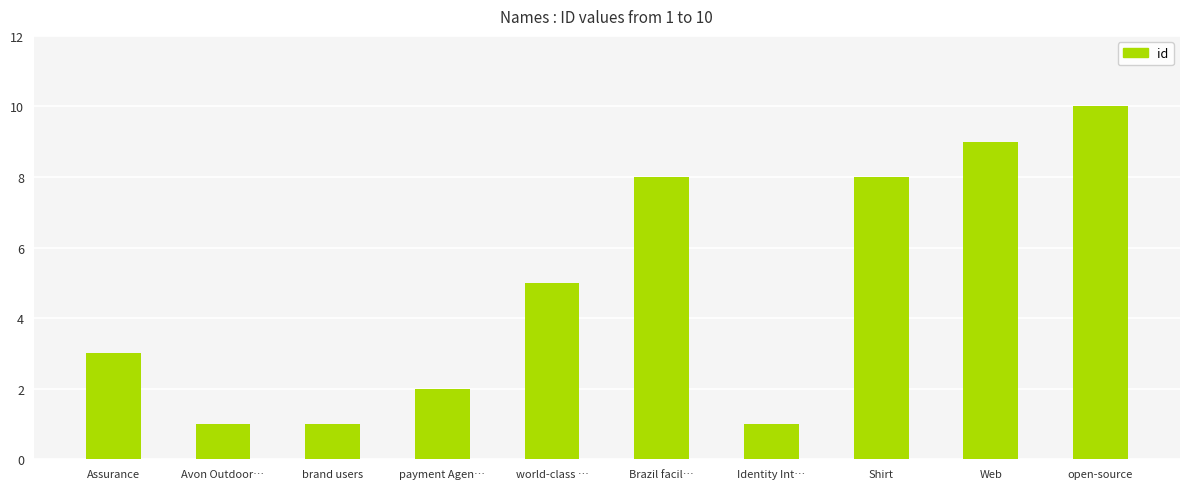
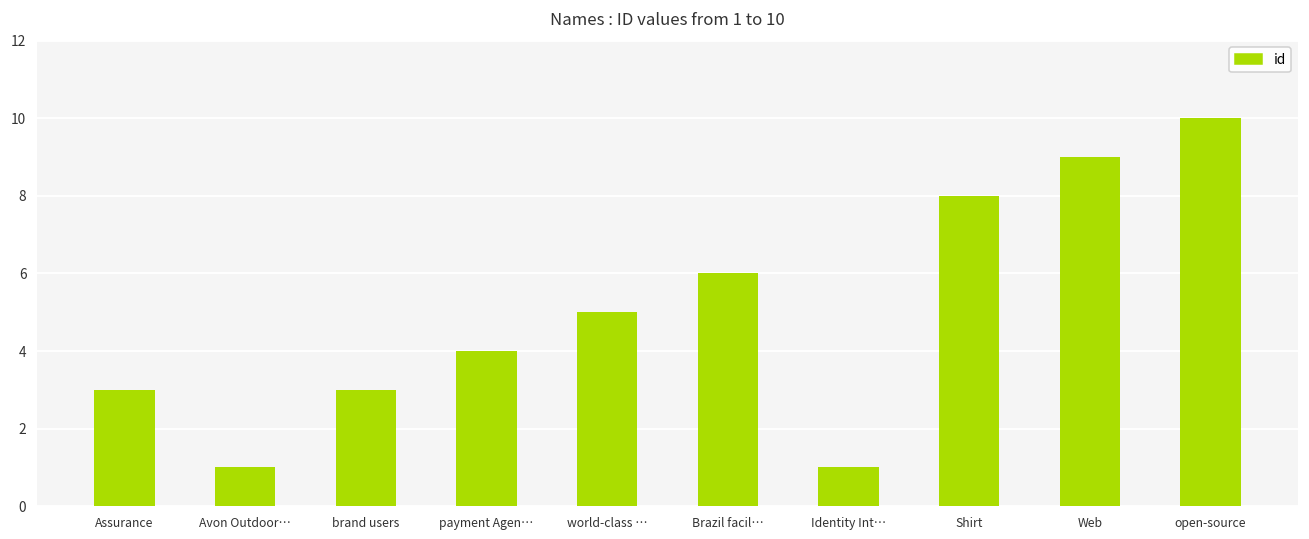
  {
    "Assurance": 3,
    "Avon Outdoor…": 1,
-   "brand users": 1,
-   "payment Agen…": 2,
+   "brand users": 3,
+   "payment Agen…": 4,
    "world-class …": 5,
-   "Brazil facil…": 8,
+   "Brazil facil…": 6,
    "Identity Int…": 1,
    "Shirt": 8,
    "Web": 9,
    "open-source": 10
  }
